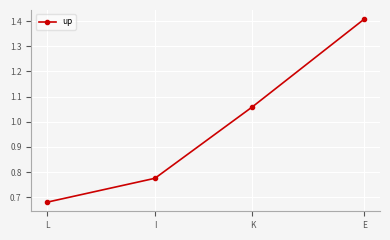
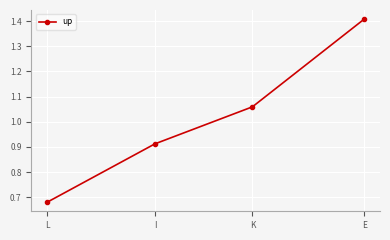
  {
    "L": 0.68,
-   "I": 0.78,
+   "I": 0.91,
    "K": 1.06,
    "E": 1.41
  }
